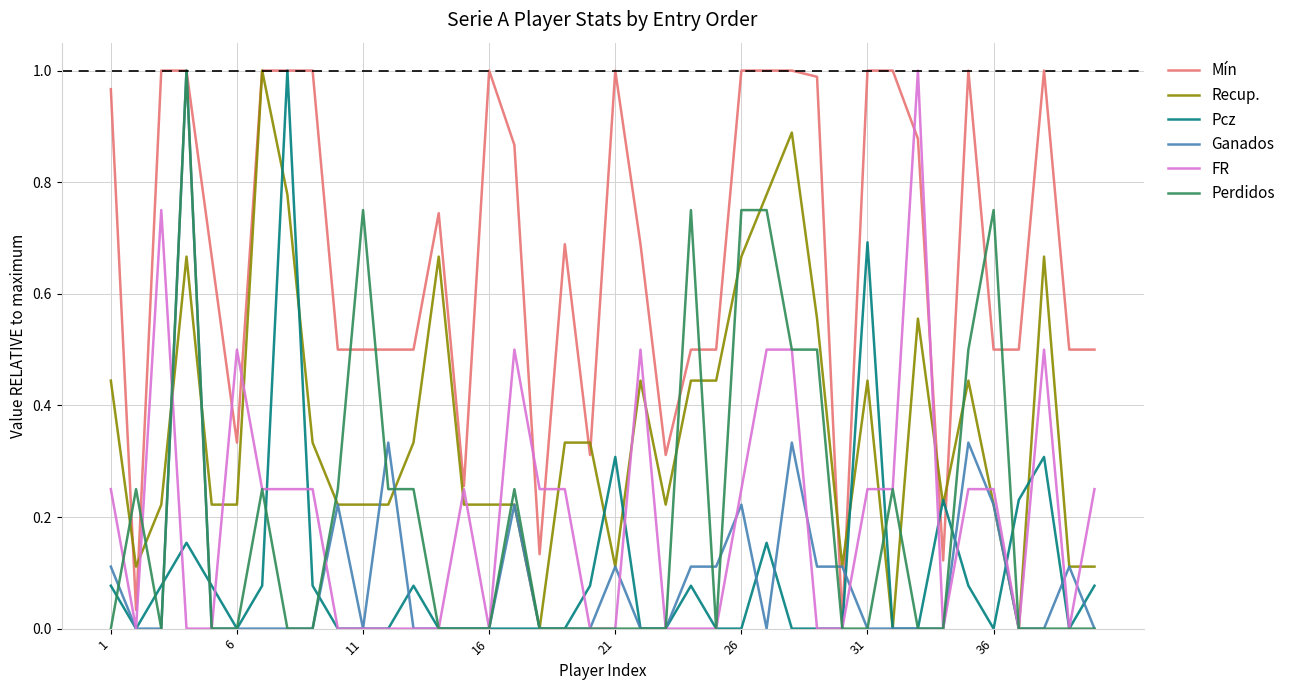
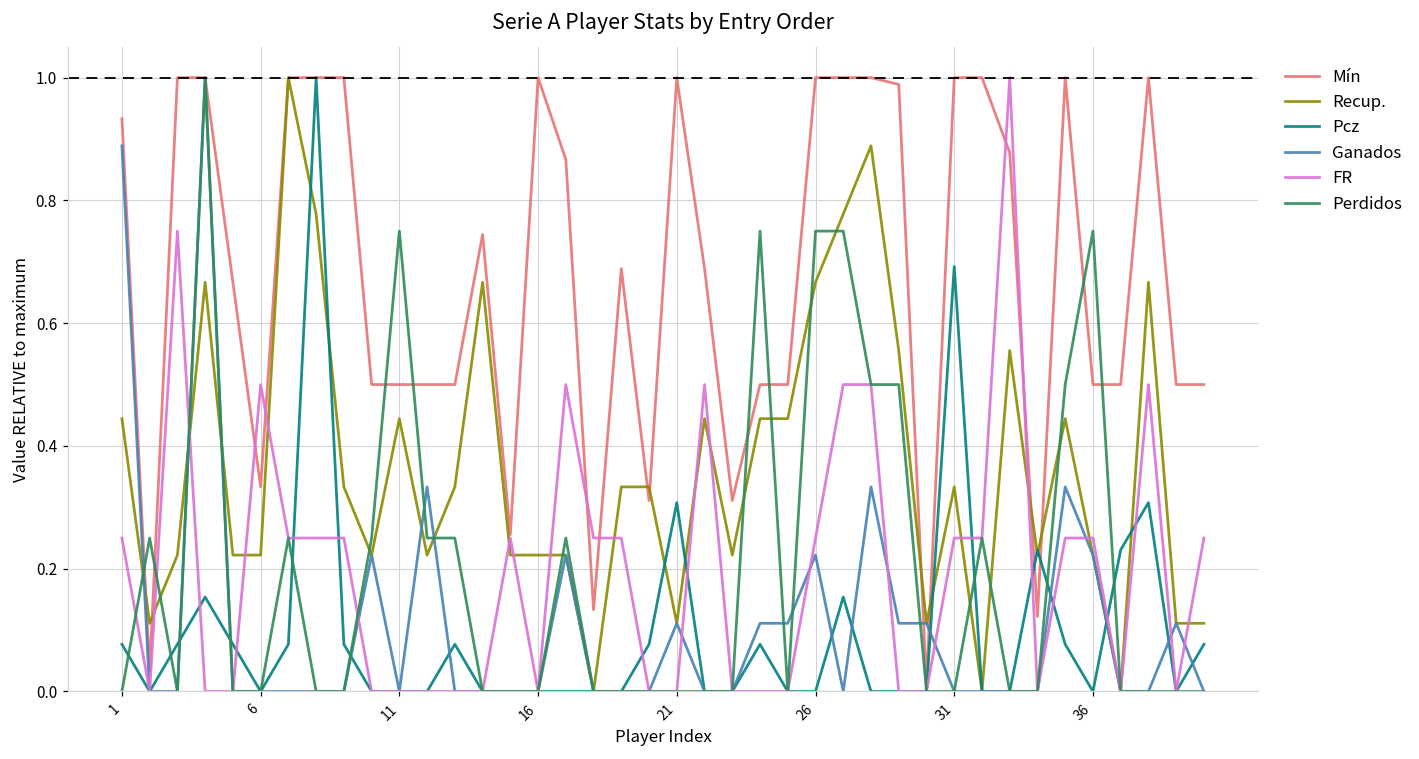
  {
    "Mín": {
-     "1": 0.97,
+     "1": 0.93,
      "6": 0.33,
      "11": 0.50,
      "16": 1.00,
      "21": 1.00,
      "26": 1.00,
      "31": 1.00,
      "36": 0.50
    },
    "Recup.": {
      "1": 0.44,
      "6": 0.22,
-     "11": 0.22,
+     "11": 0.44,
      "16": 0.22,
      "26": 0.67,
-     "31": 0.44
+     "31": 0.33
    },
    "Pcz": {
      "1": 0.08,
      "21": 0.31,
      "26": 0.00,
      "31": 0.69,
      "36": 0.00
    },
    "Ganados": {
-     "1": 0.11,
+     "1": 0.89,
      "26": 0.22
    },
    "FR": {
      "1": 0.25,
      "6": 0.50,
      "26": 0.25,
      "31": 0.25,
      "36": 0.25
    },
    "Perdidos": {
      "1": 0.00,
      "11": 0.75,
      "26": 0.75,
      "36": 0.75
    }
  }
